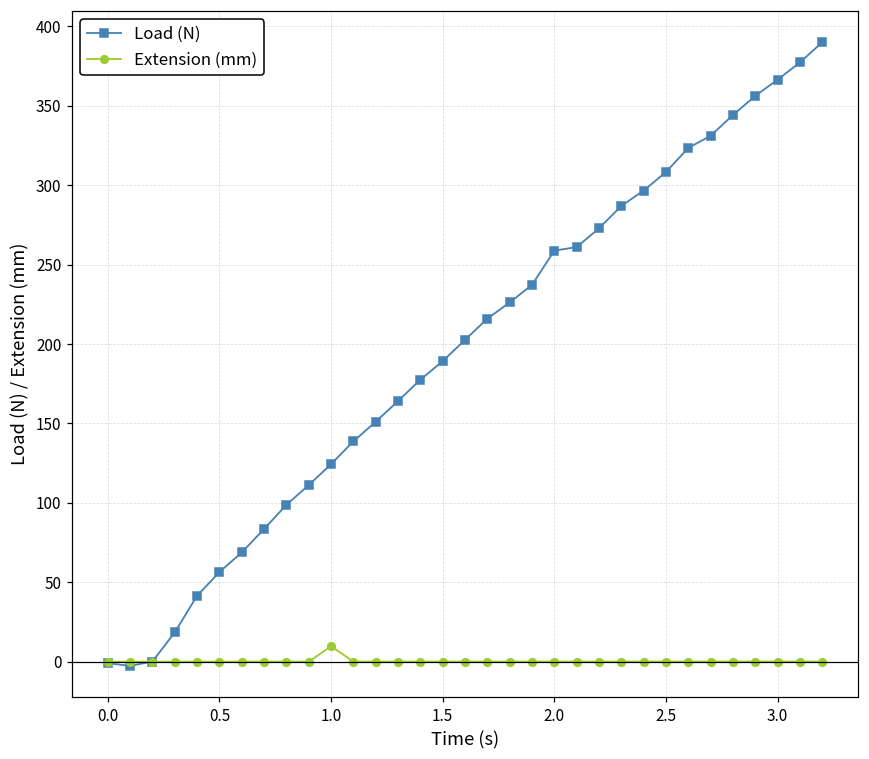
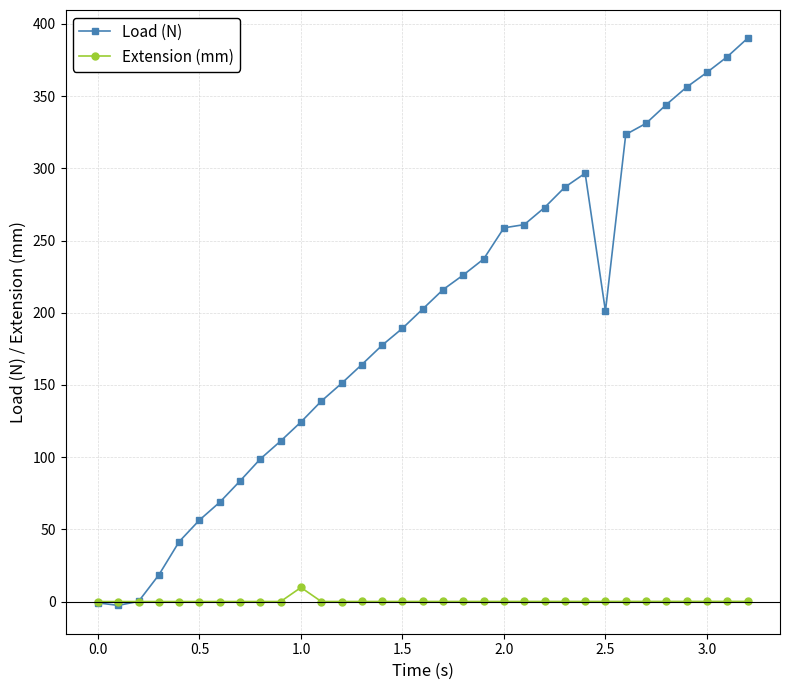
  {
    "Load (N)": {
      "0.5": 56,
      "1.0": 124,
      "1.5": 189,
      "2.0": 259,
-     "2.5": 308,
+     "2.5": 201,
      "3.0": 366
    },
    "Extension (mm)": {
      "0.5": 0,
      "1.0": 10,
      "1.5": 0,
      "2.0": 0,
      "2.5": 0,
      "3.0": 0
    }
  }
